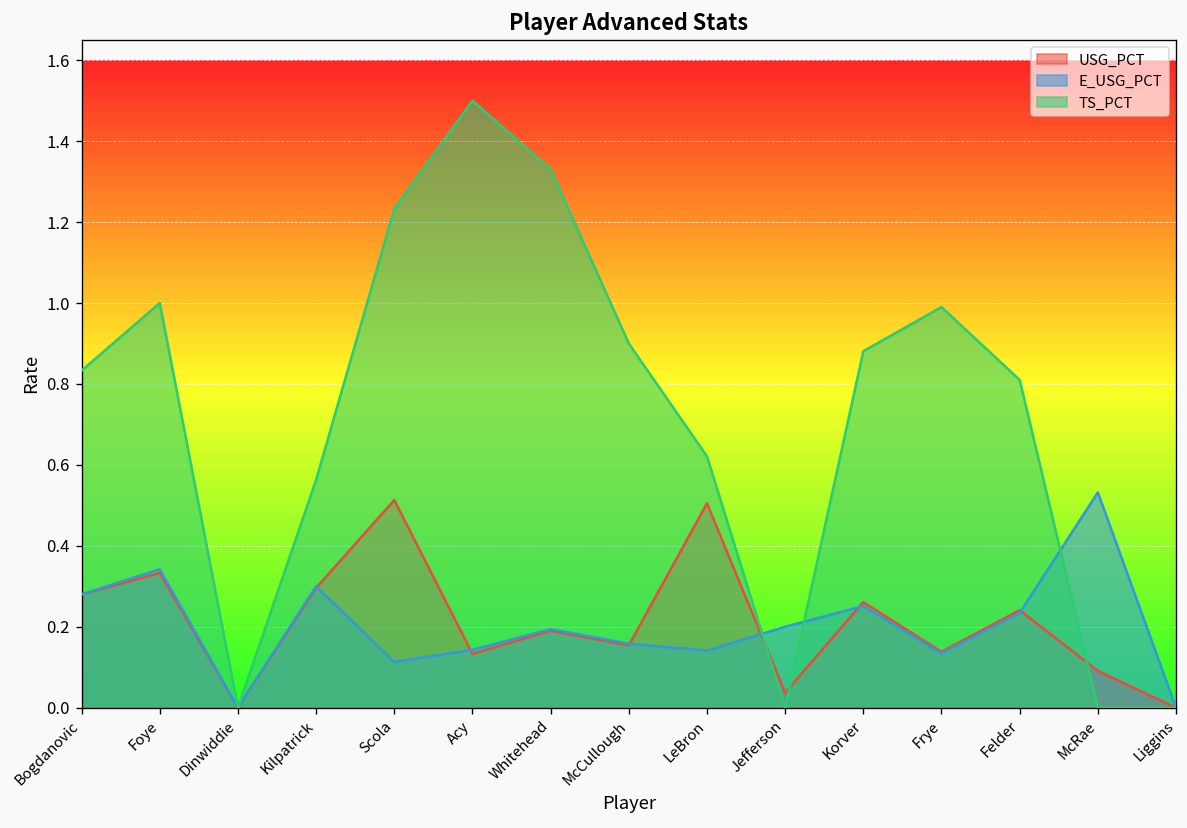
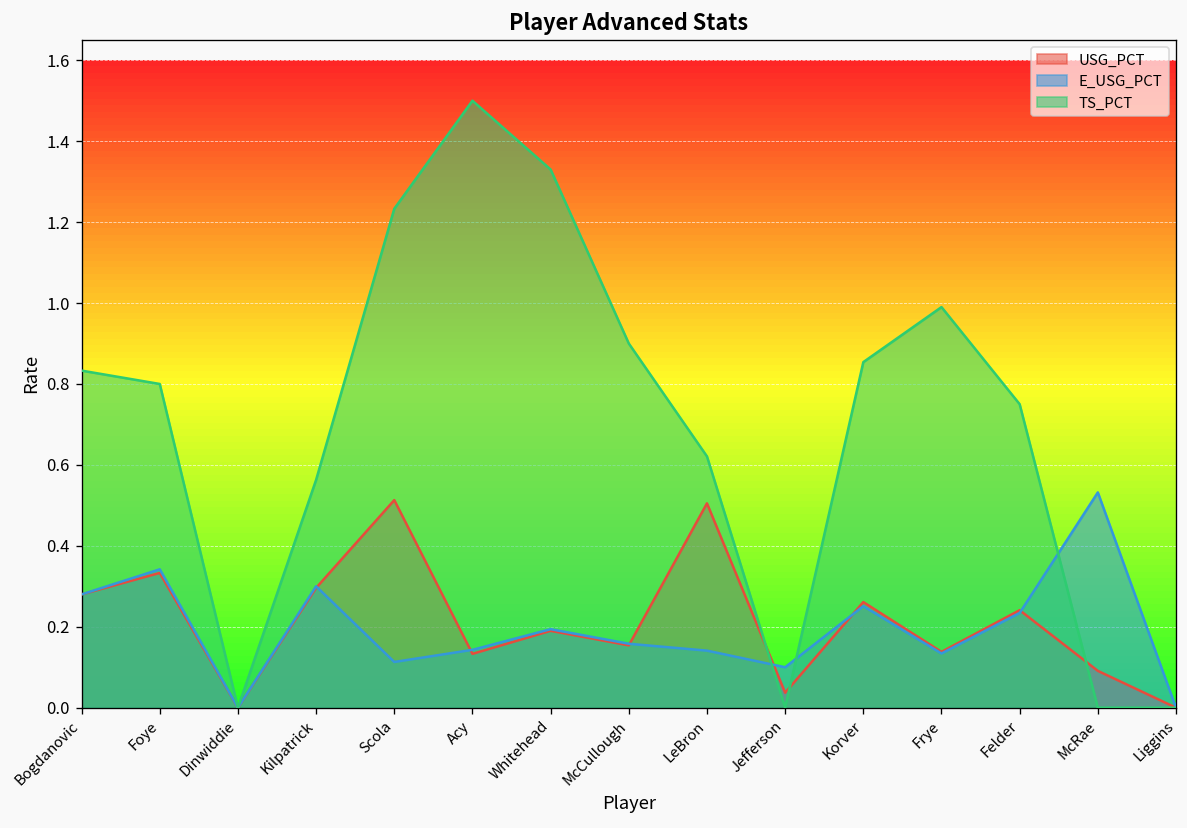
  {
    "USG_PCT": {
      "Foye": 0.33,
      "Scola": 0.51,
      "Acy": 0.13,
      "LeBron": 0.51,
      "Jefferson": 0.04,
      "Korver": 0.26,
      "McRae": 0.09
    },
    "E_USG_PCT": {
      "Foye": 0.34,
      "Scola": 0.11,
      "Acy": 0.14,
      "LeBron": 0.14,
-     "Jefferson": 0.2,
+     "Jefferson": 0.1,
      "Korver": 0.25,
      "McRae": 0.53
    },
    "TS_PCT": {
      "Bogdanovic": 0.83,
-     "Foye": 1.0,
+     "Foye": 0.8,
      "Kilpatrick": 0.56,
      "Scola": 1.23,
      "Acy": 1.50,
      "Whitehead": 1.33,
      "McCullough": 0.90,
      "LeBron": 0.62,
      "Jefferson": 0.00,
-     "Korver": 0.88,
+     "Korver": 0.85,
      "Frye": 0.99,
-     "Felder": 0.81,
+     "Felder": 0.75,
      "McRae": 0.00
    }
  }
